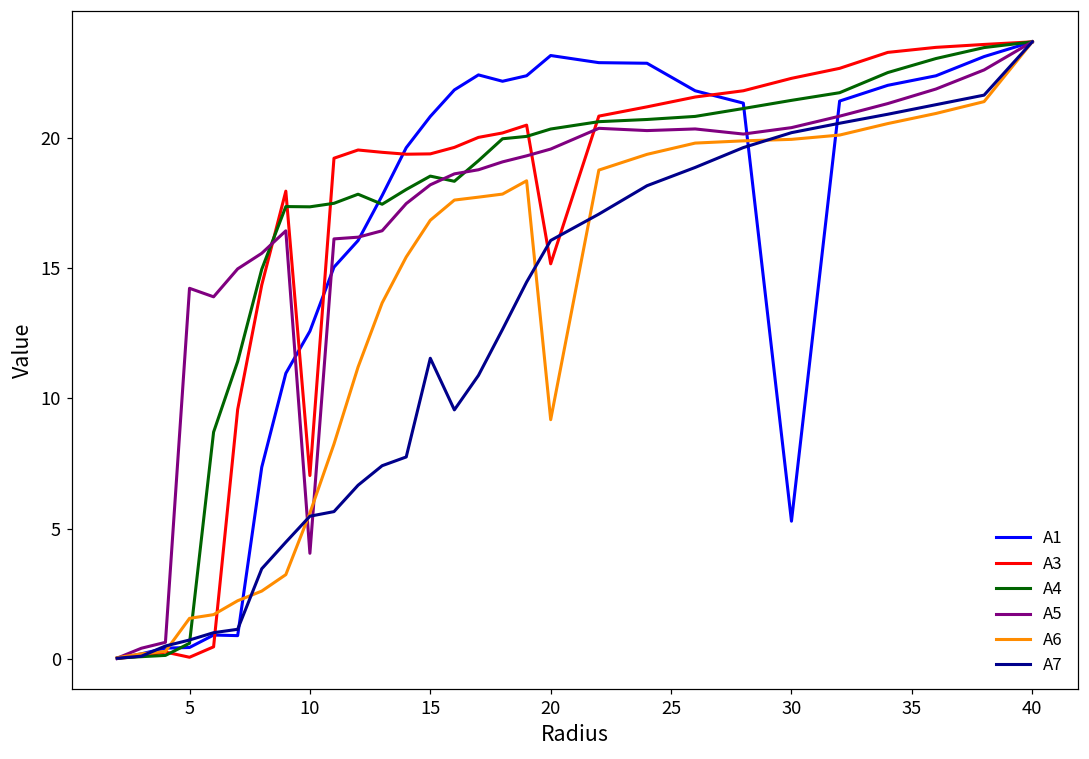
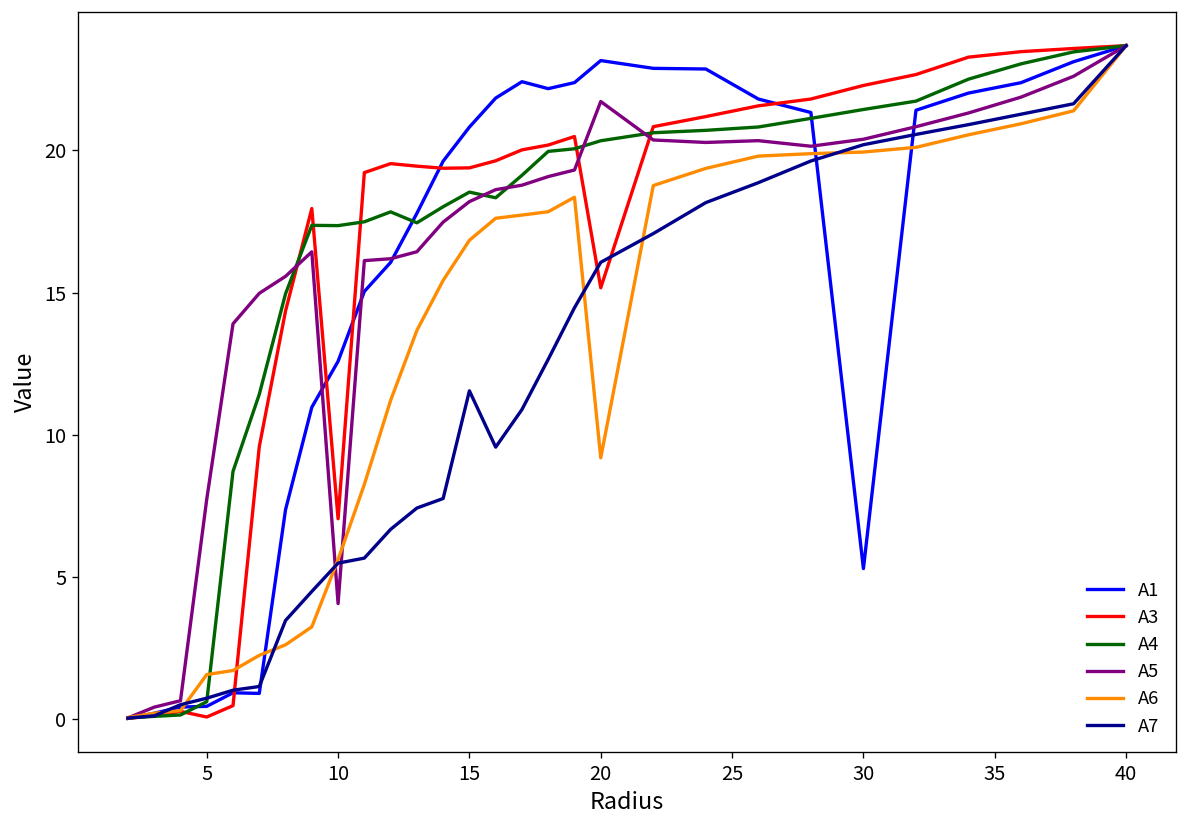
  {
    "A1": {
      "5": 0.4,
      "10": 12.6,
      "15": 20.8,
      "20": 23.2,
      "30": 5.3
    },
    "A3": {
      "5": 0.1,
      "10": 7.0,
      "15": 19.4,
      "20": 15.2,
      "30": 22.3
    },
    "A4": {
      "5": 0.6,
      "10": 17.4,
      "15": 18.5,
      "20": 20.3,
      "30": 21.4
    },
    "A5": {
-     "5": 14.2,
+     "5": 7.7,
      "10": 4.1,
      "15": 18.2,
-     "20": 19.6,
+     "20": 21.7,
      "30": 20.4
    },
    "A6": {
      "5": 1.6,
      "10": 5.6,
      "15": 16.8,
      "20": 9.2,
      "30": 19.9
    },
    "A7": {
      "5": 0.7,
      "10": 5.5,
      "15": 11.5,
      "20": 16.1,
      "30": 20.2
    }
  }
